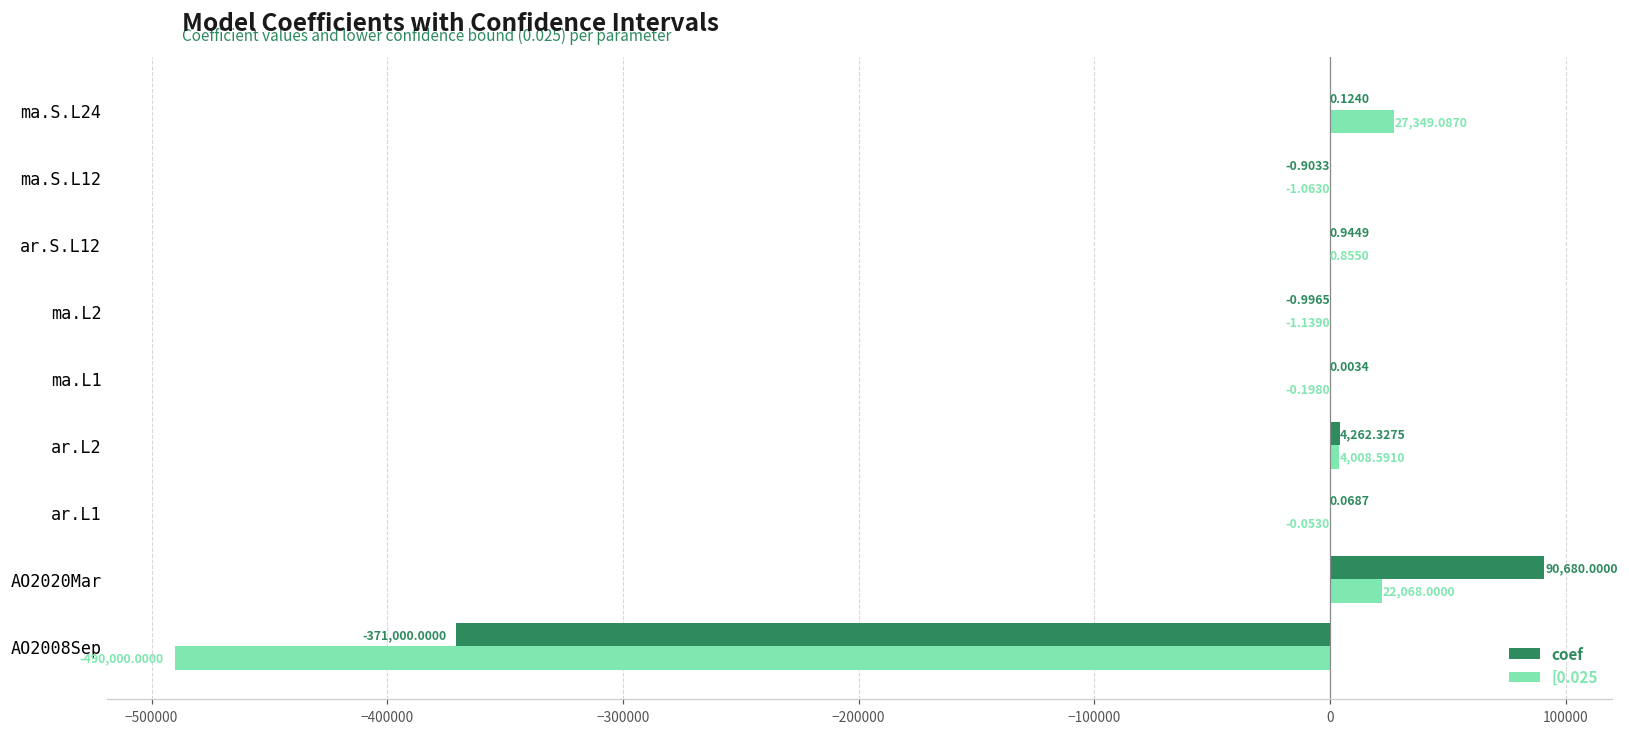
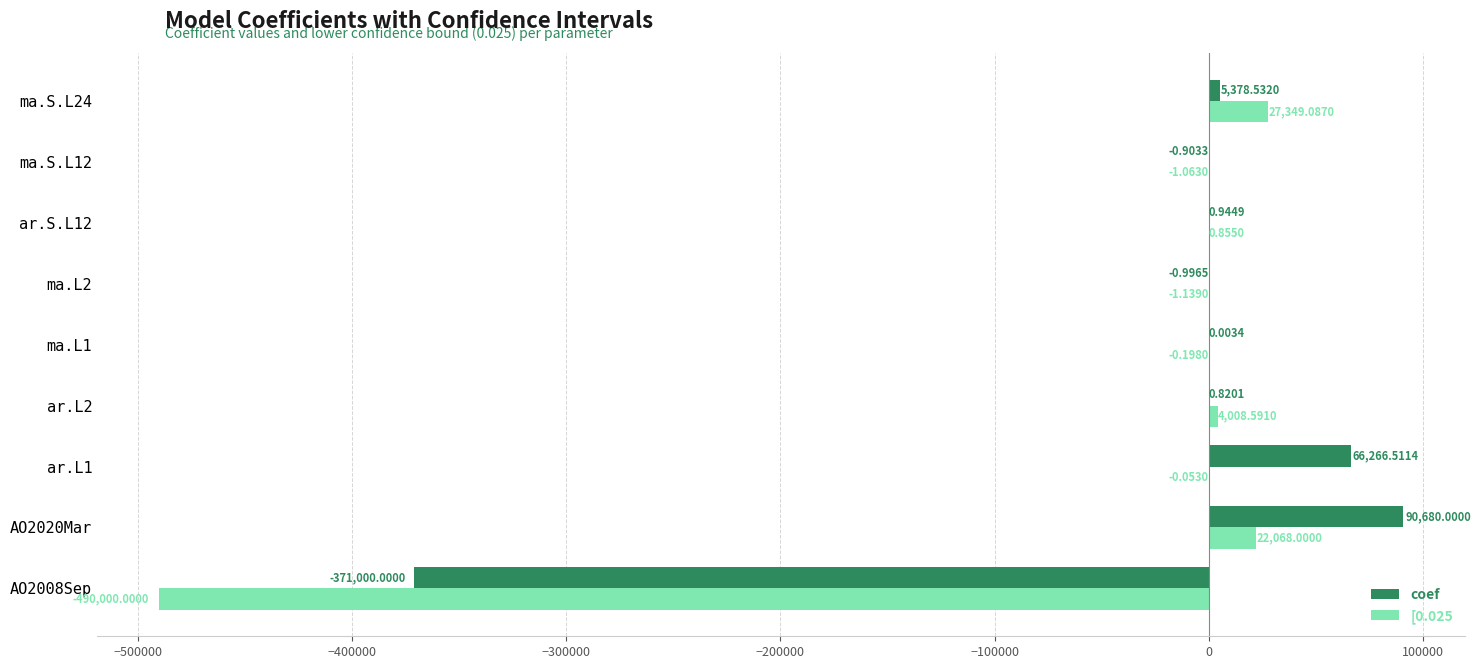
  {
    "coef": {
-     "ma.S.L24": "0.1240",
+     "ma.S.L24": "5,378.5320",
      "ma.S.L12": "-0.9033",
      "ar.S.L12": "0.9449",
      "ma.L2": "-0.9965",
      "ma.L1": "0.0034",
-     "ar.L2": "4,262.3275",
-     "ar.L1": "0.0687",
+     "ar.L2": "0.8201",
+     "ar.L1": "66,266.5114",
      "AO2020Mar": "90,680.0000",
      "AO2008Sep": "-371,000.0000"
    },
    "[0.025": {
      "ma.S.L24": "27,349.0870",
      "ma.S.L12": "-1.0630",
      "ar.S.L12": "0.8550",
      "ma.L2": "-1.1390",
      "ma.L1": "-0.1980",
      "ar.L2": "4,008.5910",
      "ar.L1": "-0.0530",
      "AO2020Mar": "22,068.0000",
      "AO2008Sep": "-490,000.0000"
    }
  }
